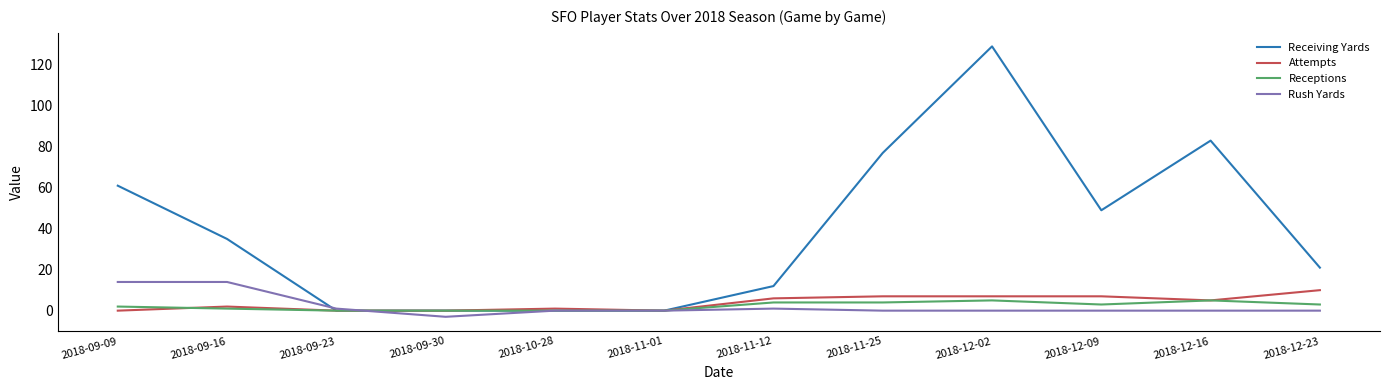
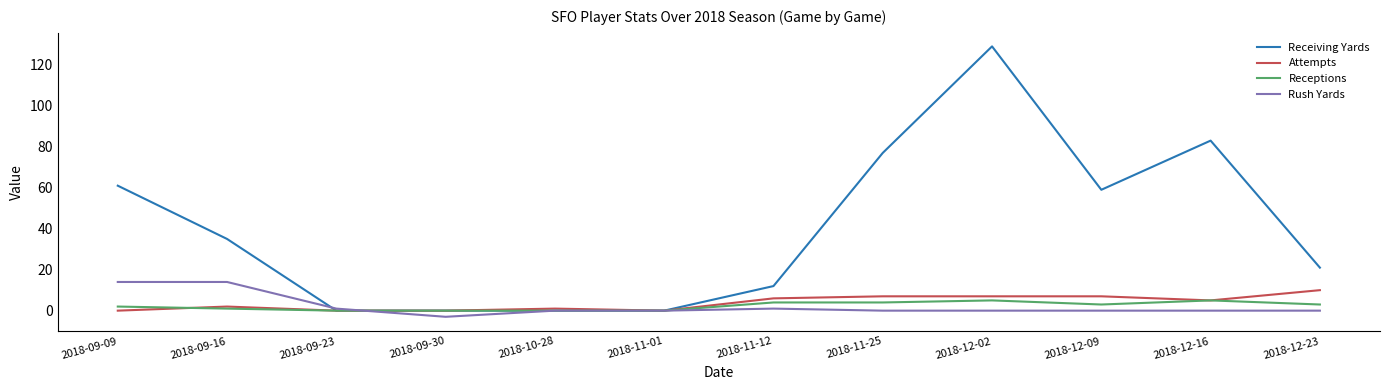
  {
    "Receiving Yards": {
      "2018-09-09": 61,
      "2018-09-16": 35,
      "2018-11-12": 12,
      "2018-11-25": 77,
      "2018-12-02": 129,
-     "2018-12-09": 49,
+     "2018-12-09": 59,
      "2018-12-16": 83,
      "2018-12-23": 21
    },
    "Attempts": {
      "2018-09-09": 0,
      "2018-11-12": 6,
      "2018-11-25": 7,
      "2018-12-02": 7,
      "2018-12-09": 7,
      "2018-12-23": 10
    },
    "Receptions": {
      "2018-09-09": 2,
      "2018-11-12": 4,
      "2018-11-25": 4,
      "2018-12-02": 5,
      "2018-12-09": 3,
      "2018-12-23": 3
    },
    "Rush Yards": {
      "2018-09-09": 14,
      "2018-09-16": 14,
      "2018-09-30": -3,
      "2018-11-12": 1,
      "2018-11-25": 0,
      "2018-12-02": 0,
      "2018-12-09": 0,
      "2018-12-16": 0,
      "2018-12-23": 0
    }
  }
